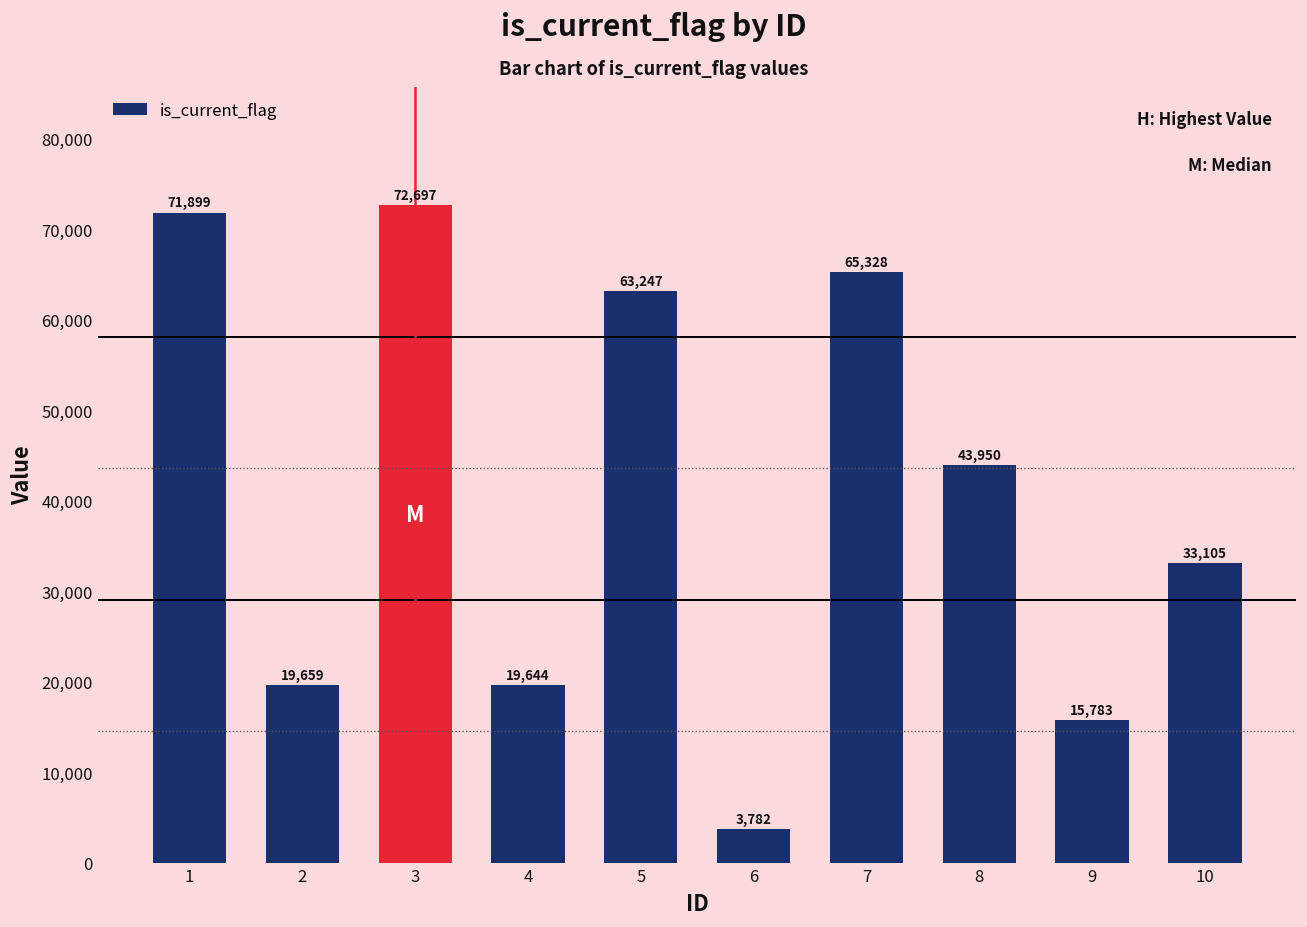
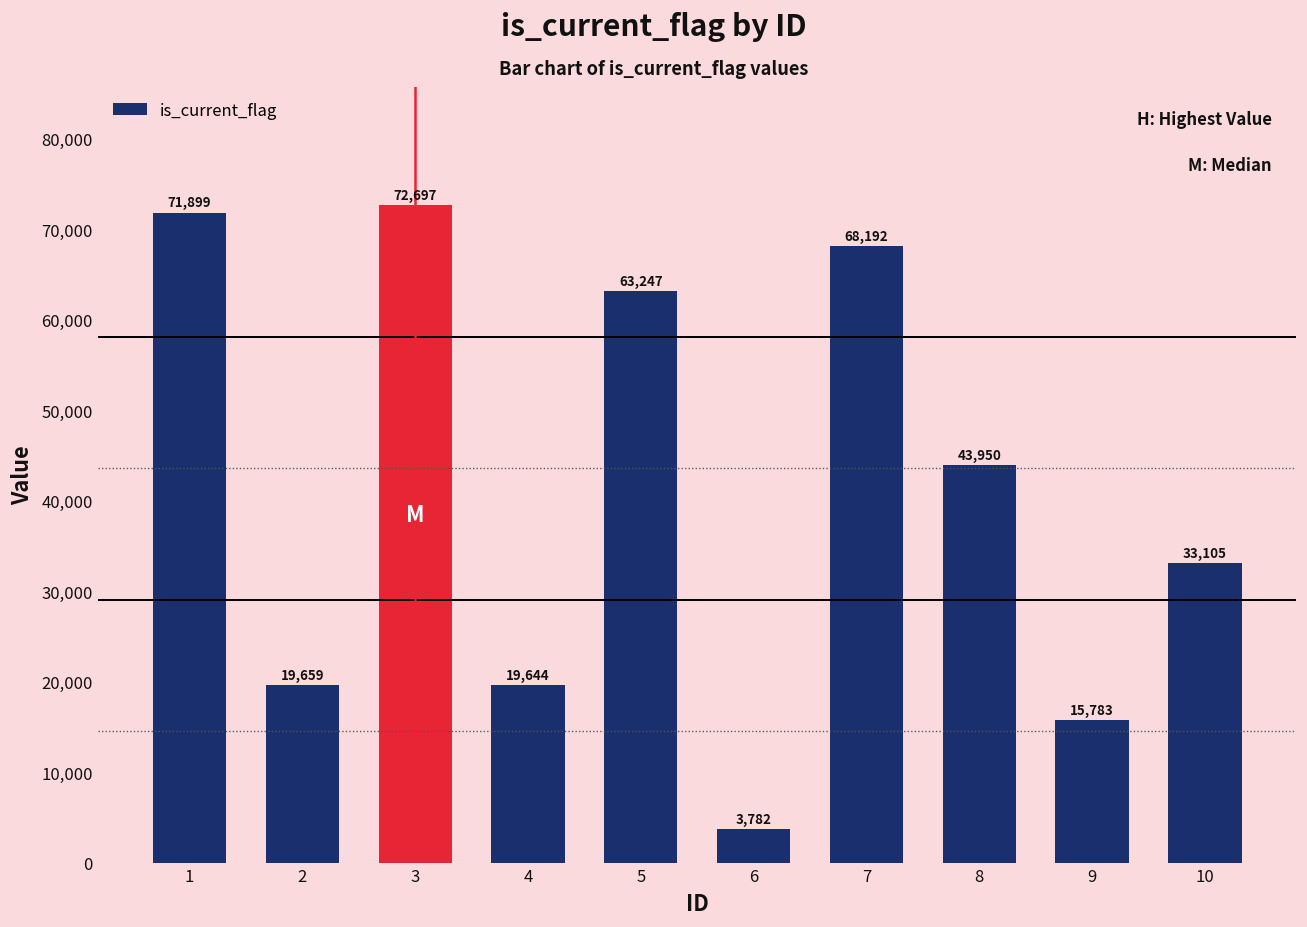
  {
    "1": "71,899",
    "2": "19,659",
    "3": "72,697",
    "4": "19,644",
    "5": "63,247",
    "6": "3,782",
-   "7": "65,328",
+   "7": "68,192",
    "8": "43,950",
    "9": "15,783",
    "10": "33,105"
  }
